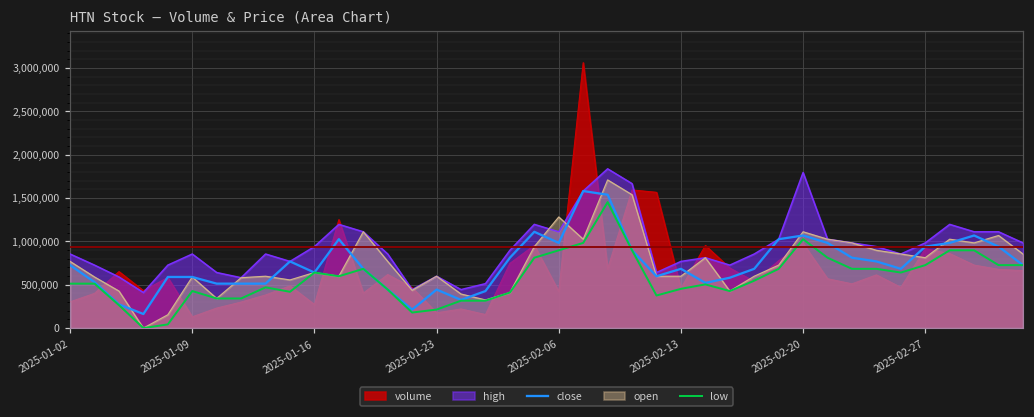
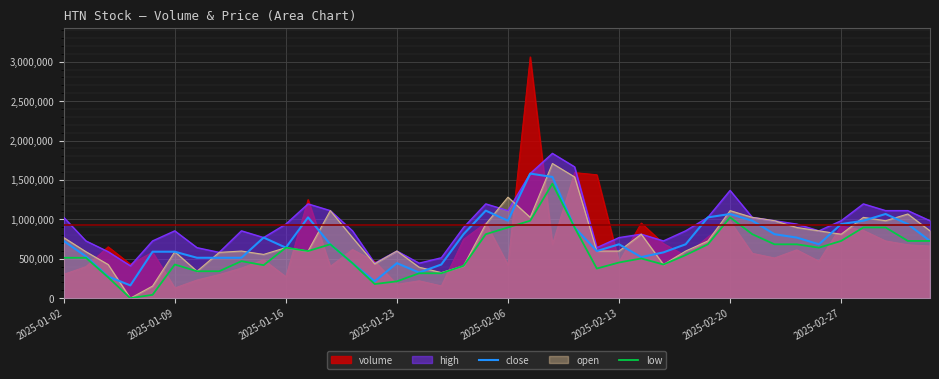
  {
    "volume": {
      "2025-01-02": "300,000",
      "2025-01-09": "100,000",
      "2025-01-16": "300,000",
      "2025-01-23": "200,000",
      "2025-02-06": "400,000",
      "2025-02-20": "1,000,000"
    },
    "high": {
-     "2025-01-02": "900,000",
+     "2025-01-02": "1,000,000",
      "2025-01-09": "900,000",
      "2025-01-16": "900,000",
      "2025-02-06": "1,100,000",
      "2025-02-13": "800,000",
-     "2025-02-20": "1,800,000",
+     "2025-02-20": "1,400,000",
      "2025-02-27": "1,000,000"
    },
    "close": {
      "2025-01-02": "700,000",
      "2025-01-23": "400,000",
      "2025-02-06": "1,000,000",
      "2025-02-13": "700,000",
      "2025-02-20": "1,100,000"
    },
    "open": {
      "2025-01-02": "800,000",
      "2025-02-06": "1,300,000",
      "2025-02-13": "600,000",
      "2025-02-20": "1,100,000",
      "2025-02-27": "800,000"
    },
    "low": {
      "2025-01-02": "500,000",
      "2025-01-09": "400,000",
      "2025-01-23": "200,000",
      "2025-02-06": "900,000",
      "2025-02-20": "1,000,000",
      "2025-02-27": "700,000"
    }
  }
